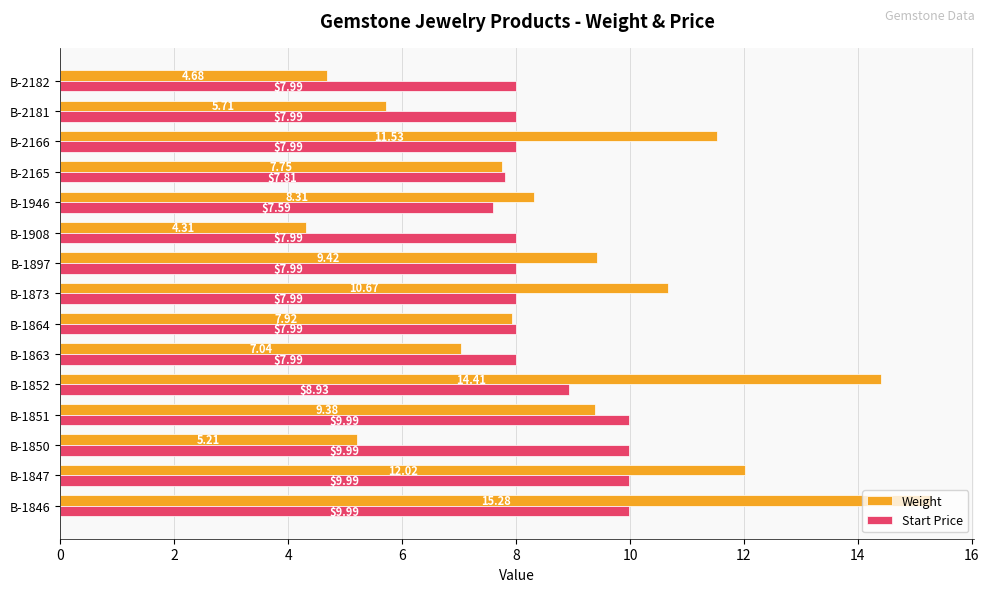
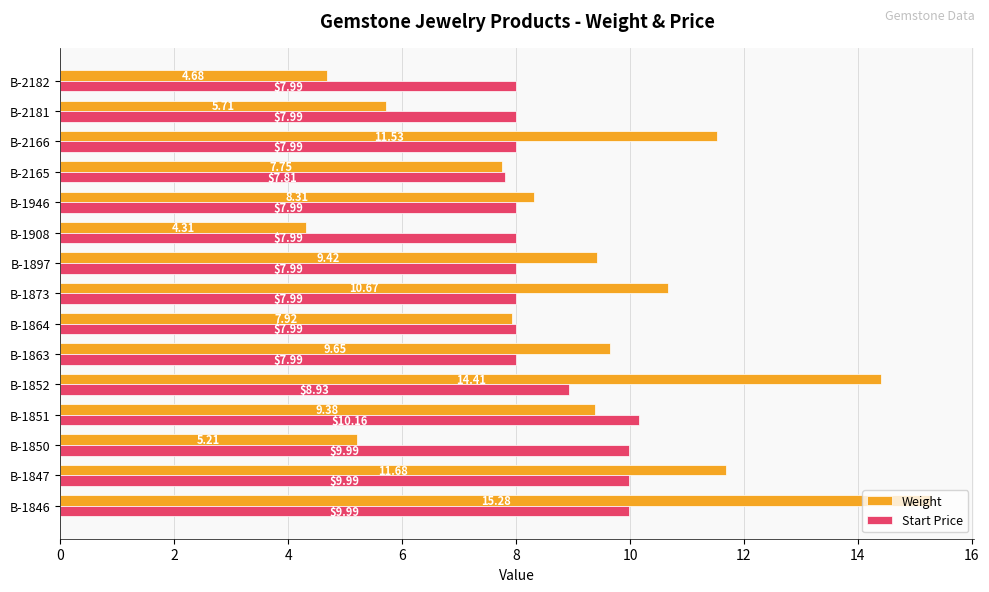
  {
    "Weight": {
      "B-2182": "4.68",
      "B-2181": "5.71",
      "B-2166": "11.53",
      "B-1946": "8.31",
      "B-1908": "4.31",
      "B-1897": "9.42",
      "B-1873": "10.67",
-     "B-1863": "7.04",
+     "B-1863": "9.65",
      "B-1852": "14.41",
      "B-1851": "9.38",
      "B-1850": "5.21",
-     "B-1847": "12.02"
+     "B-1847": "11.68"
    },
    "Start Price": {
      "B-2182": "$7.99",
      "B-2181": "$7.99",
      "B-2166": "$7.99",
      "B-2165": "$7.81",
-     "B-1946": "$7.59",
+     "B-1946": "$7.99",
      "B-1908": "$7.99",
      "B-1897": "$7.99",
      "B-1873": "$7.99",
      "B-1864": "$7.99",
      "B-1863": "$7.99",
      "B-1852": "$8.93",
-     "B-1851": "$9.99",
+     "B-1851": "$10.16",
      "B-1850": "$9.99",
      "B-1847": "$9.99",
      "B-1846": "$9.99"
    }
  }
